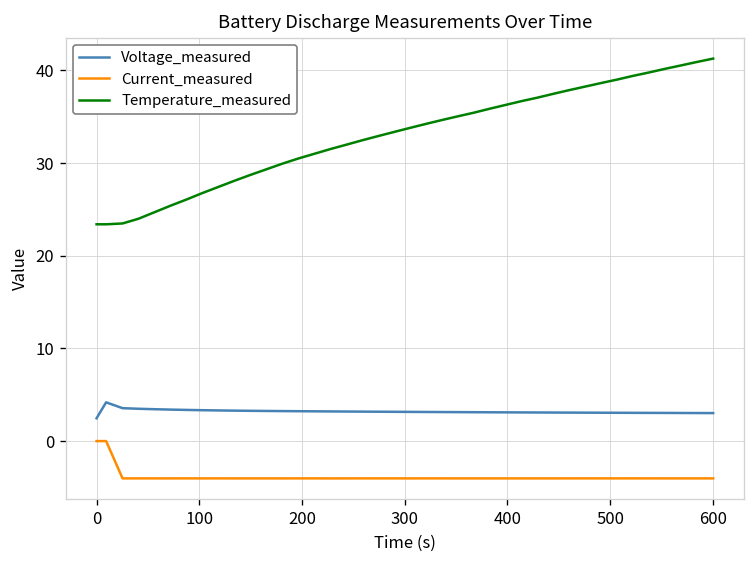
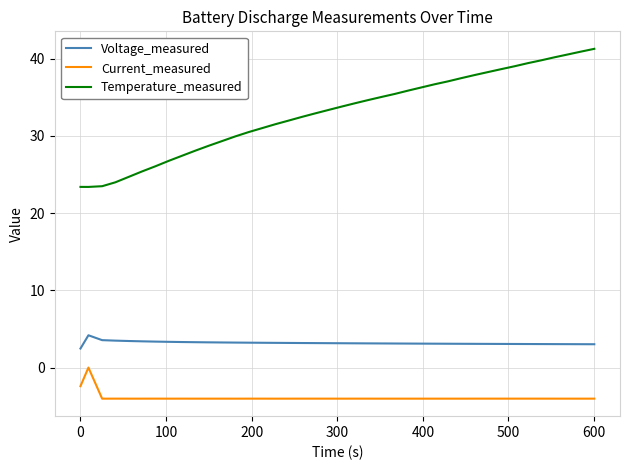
  {
    "Voltage_measured": {
      "0": 2
    },
    "Current_measured": {
-     "0": 0
+     "0": -2
    },
    "Temperature_measured": {
      "0": 23
    }
  }
